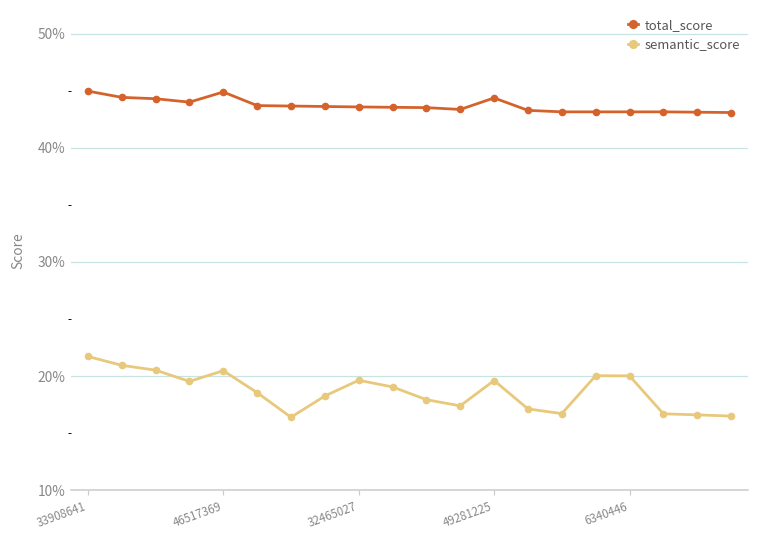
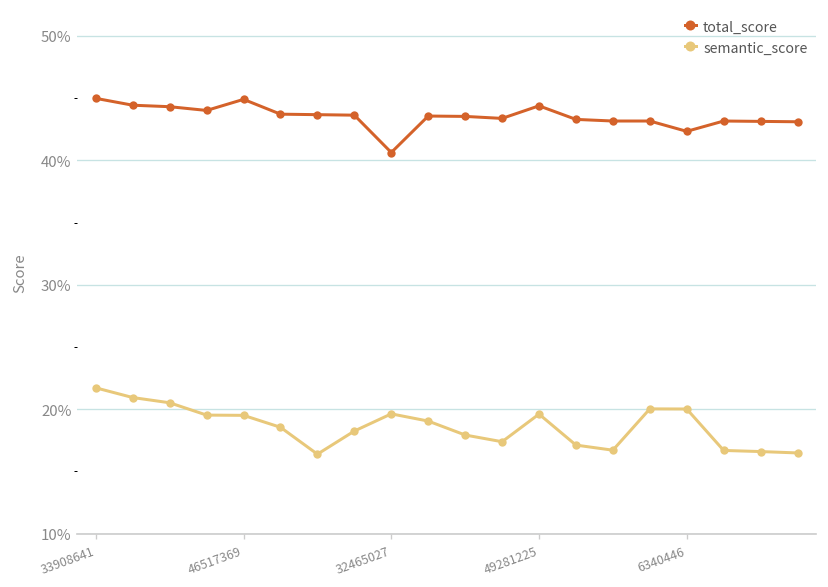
  {
    "total_score": {
      "33908641": "45.0%",
      "46517369": "44.9%",
-     "32465027": "43.6%",
+     "32465027": "40.6%",
      "49281225": "44.4%",
-     "6340446": "43.2%"
+     "6340446": "42.3%"
    },
    "semantic_score": {
      "33908641": "21.7%",
-     "46517369": "20.5%",
+     "46517369": "19.5%",
      "32465027": "19.6%",
      "49281225": "19.6%",
      "6340446": "20.0%"
    }
  }
